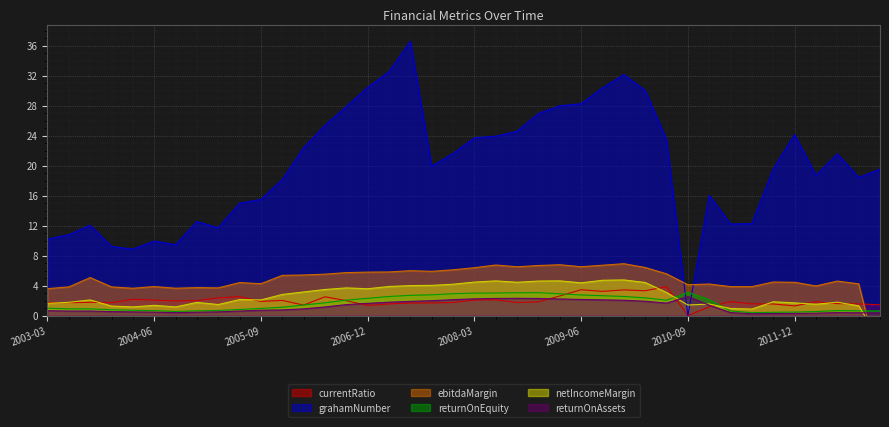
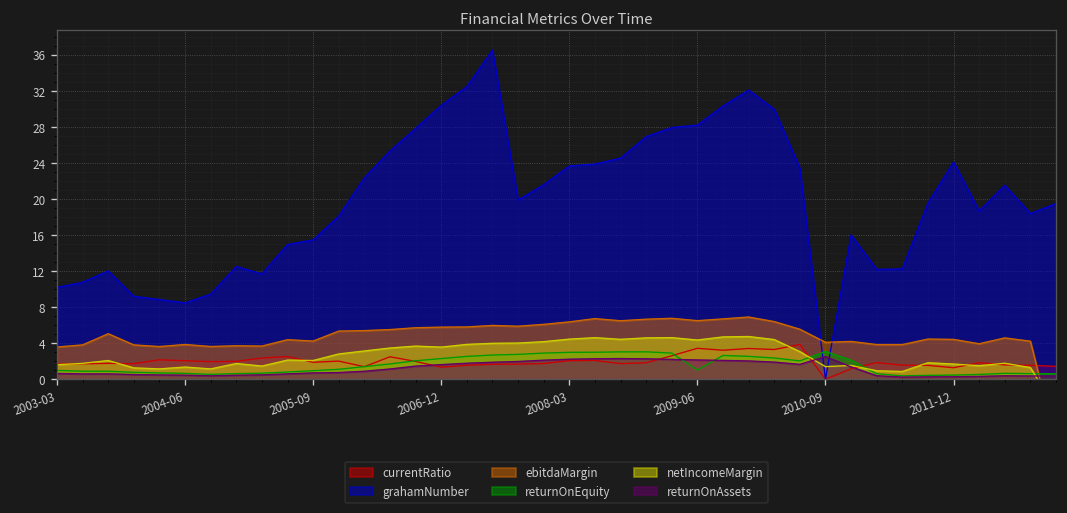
  {
    "currentRatio": {
      "2004-06": 2,
      "2009-06": 3,
      "2011-12": 1
    },
    "grahamNumber": {
      "2003-03": 10,
-     "2004-06": 10,
+     "2004-06": 8,
      "2005-09": 15,
      "2006-12": 30,
      "2008-03": 24,
      "2009-06": 28,
      "2011-12": 24
    },
    "returnOnEquity": {
      "2006-12": 2,
      "2008-03": 3,
-     "2009-06": 3,
+     "2009-06": 1,
      "2010-09": 3
    },
    "returnOnAssets": {
      "2009-06": 2,
      "2010-09": 3
    }
  }
